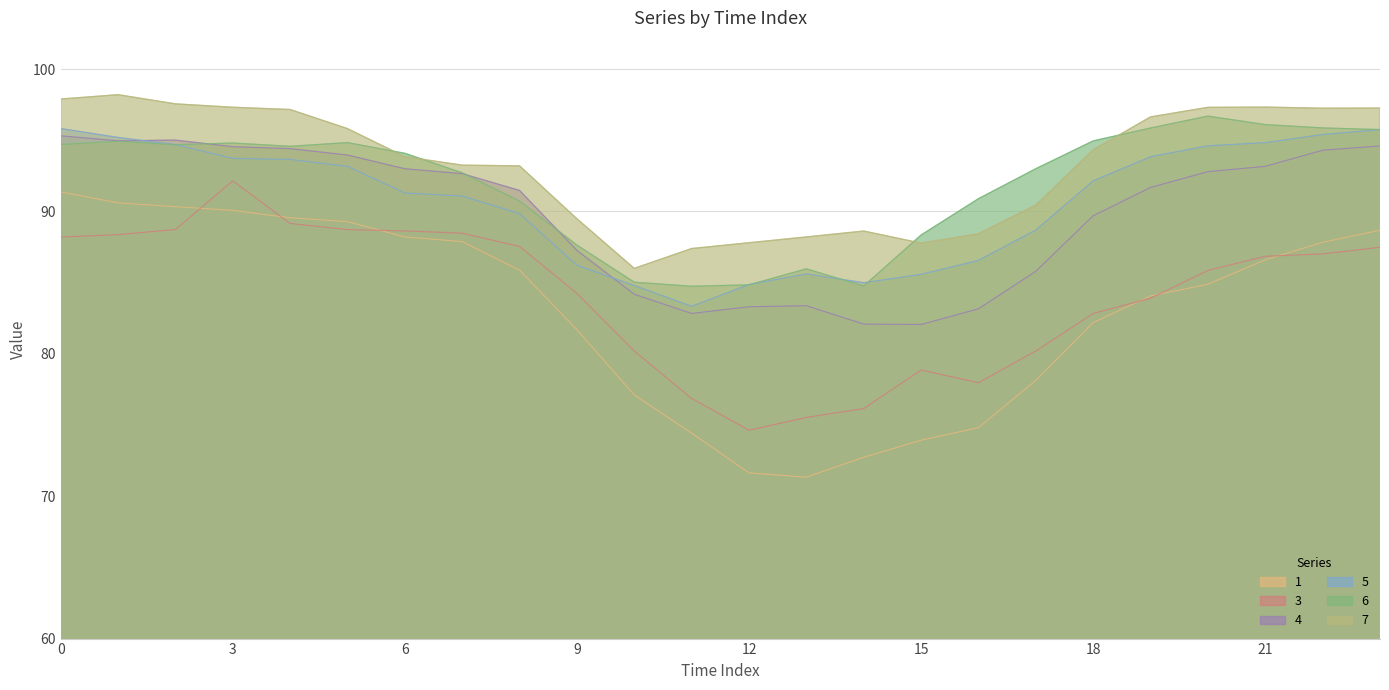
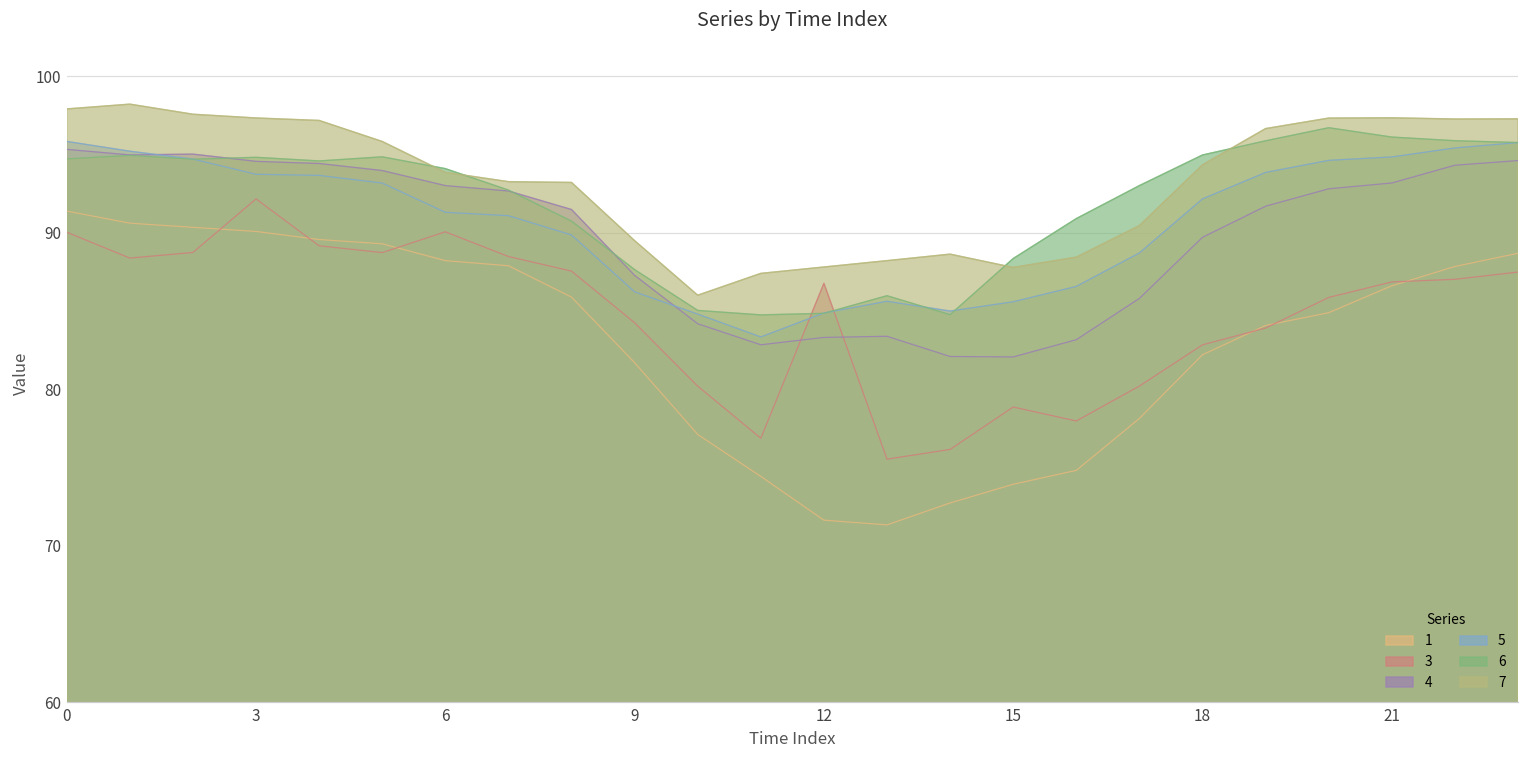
  {
    "3": {
-     "0": 88.2,
+     "0": 90.0,
      "3": 92.2,
-     "6": 88.6,
+     "6": 90.1,
      "9": 84.2,
-     "12": 74.6,
+     "12": 86.8,
      "15": 78.9,
      "18": 82.8,
      "21": 86.9
    }
  }
